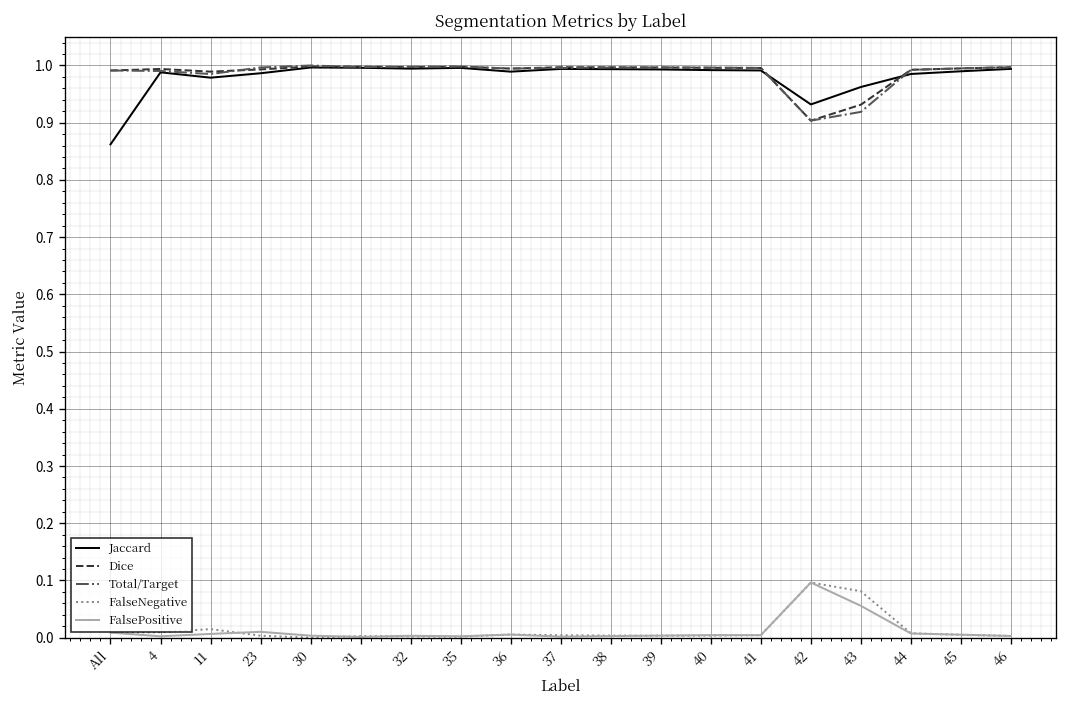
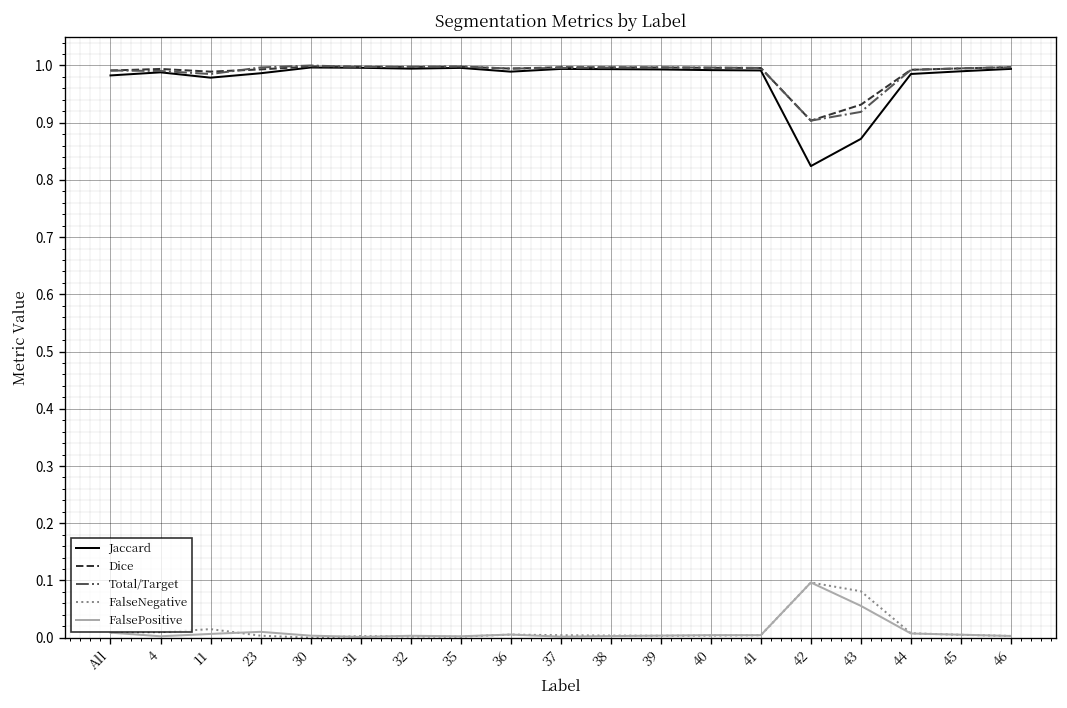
  {
    "Jaccard": {
-     "All": 0.86,
+     "All": 0.98,
      "11": 0.98,
      "23": 0.99,
-     "42": 0.93,
-     "43": 0.96,
+     "42": 0.82,
+     "43": 0.87,
      "44": 0.99
    }
  }
